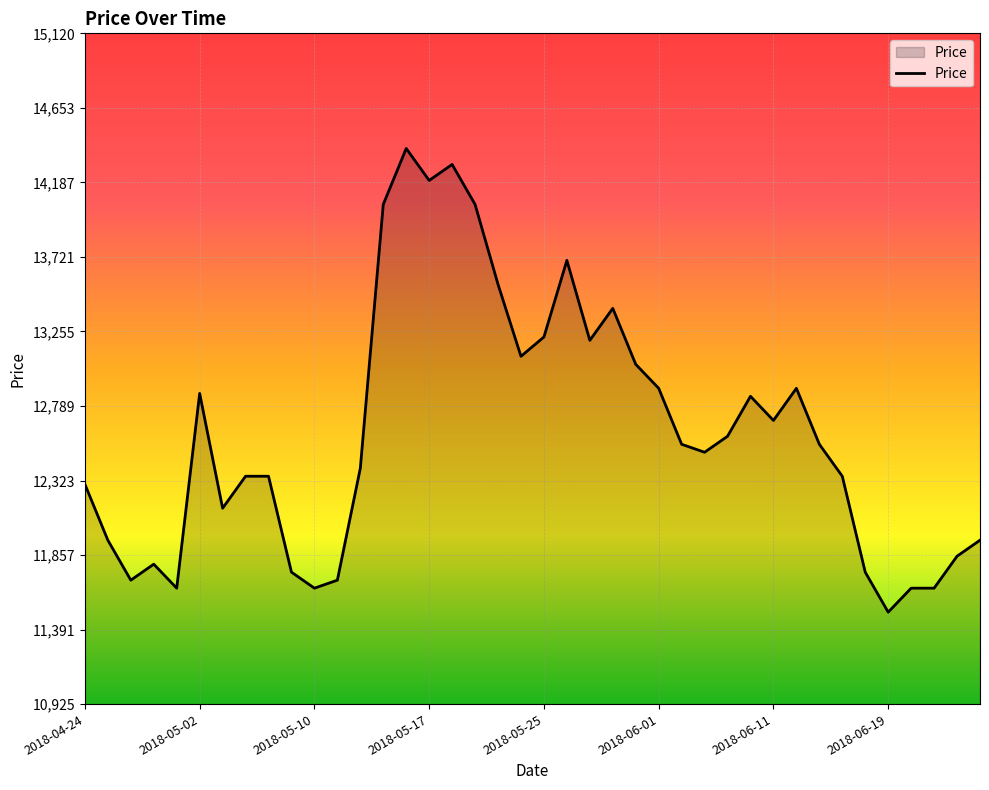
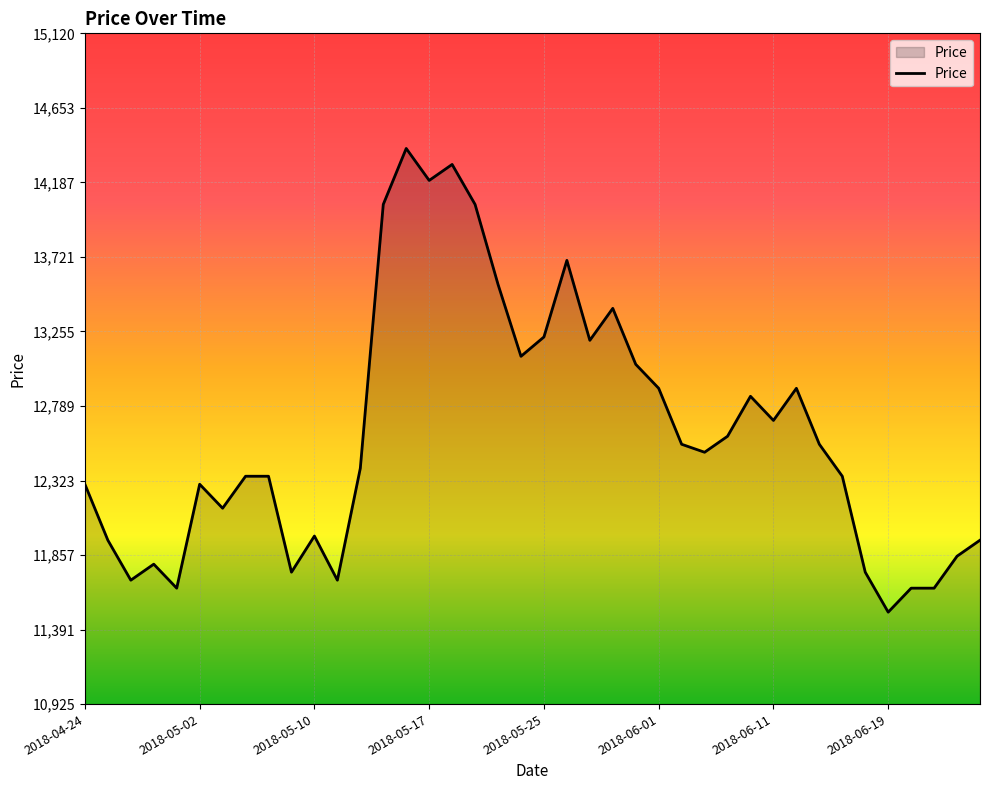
  {
    "2018-04-24": "12,300",
-   "2018-05-02": "12,870",
-   "2018-05-10": "11,650",
+   "2018-05-02": "12,300",
+   "2018-05-10": "11,980",
    "2018-05-17": "14,200",
    "2018-05-25": "13,220",
    "2018-06-01": "12,900",
    "2018-06-11": "12,700",
    "2018-06-19": "11,500"
  }
